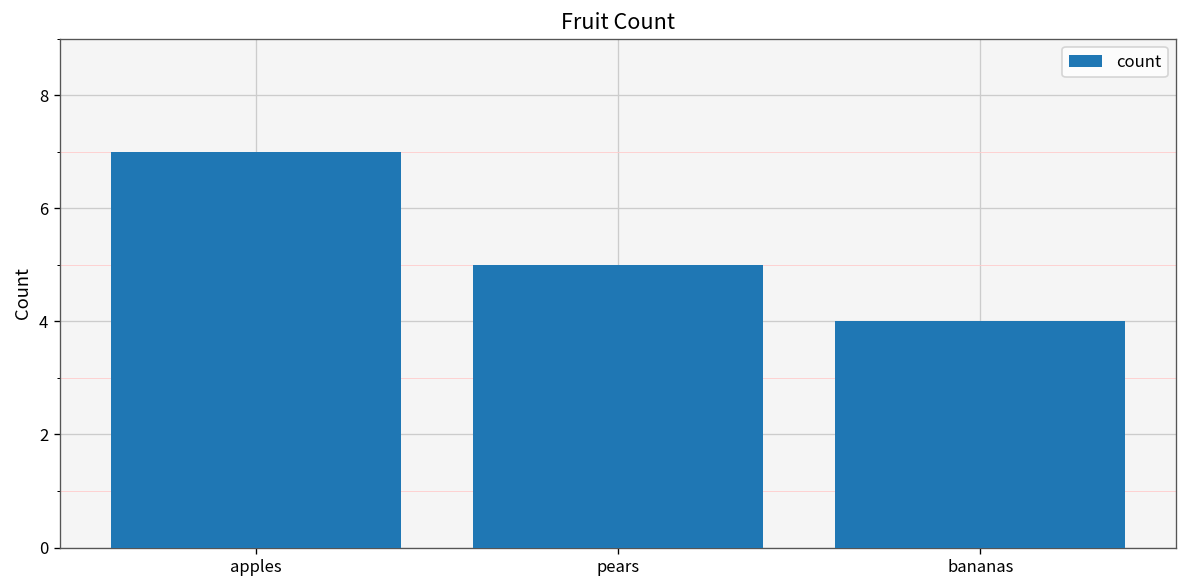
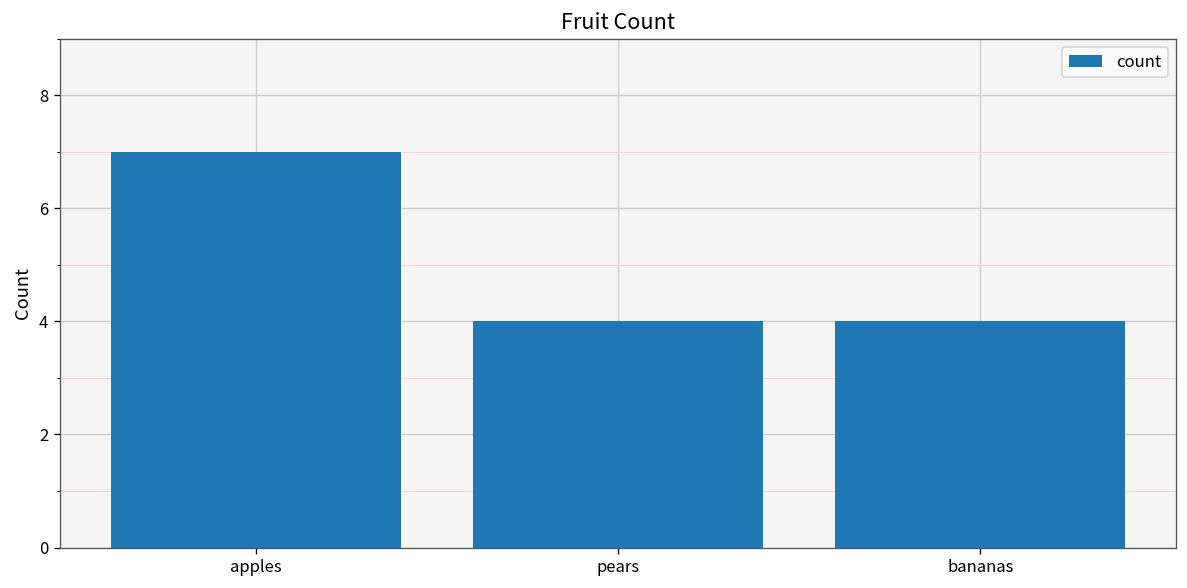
  {
    "apples": 7,
-   "pears": 5,
+   "pears": 4,
    "bananas": 4
  }
